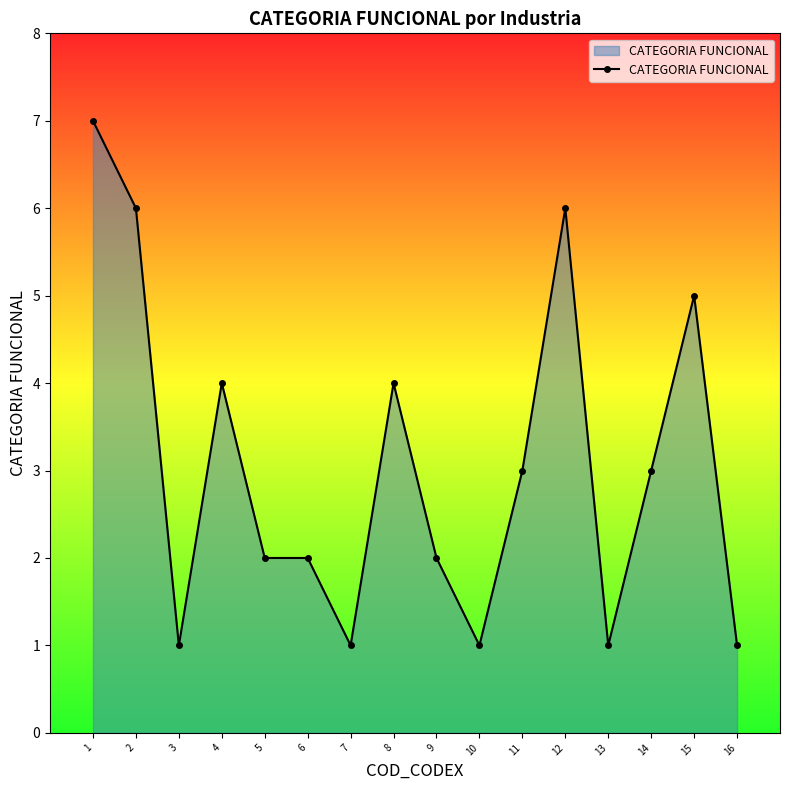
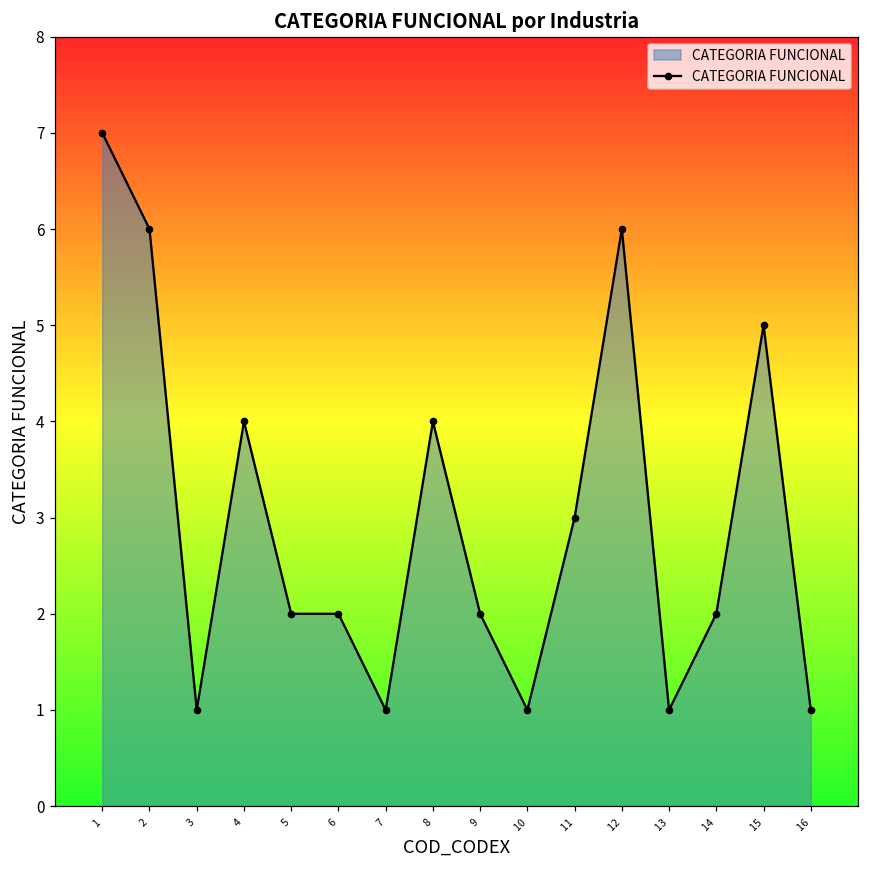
  {
    "1": 7,
    "2": 6,
    "3": 1,
    "4": 4,
    "5": 2,
    "6": 2,
    "7": 1,
    "8": 4,
    "9": 2,
    "10": 1,
    "11": 3,
    "12": 6,
    "13": 1,
-   "14": 3,
+   "14": 2,
    "15": 5,
    "16": 1
  }
